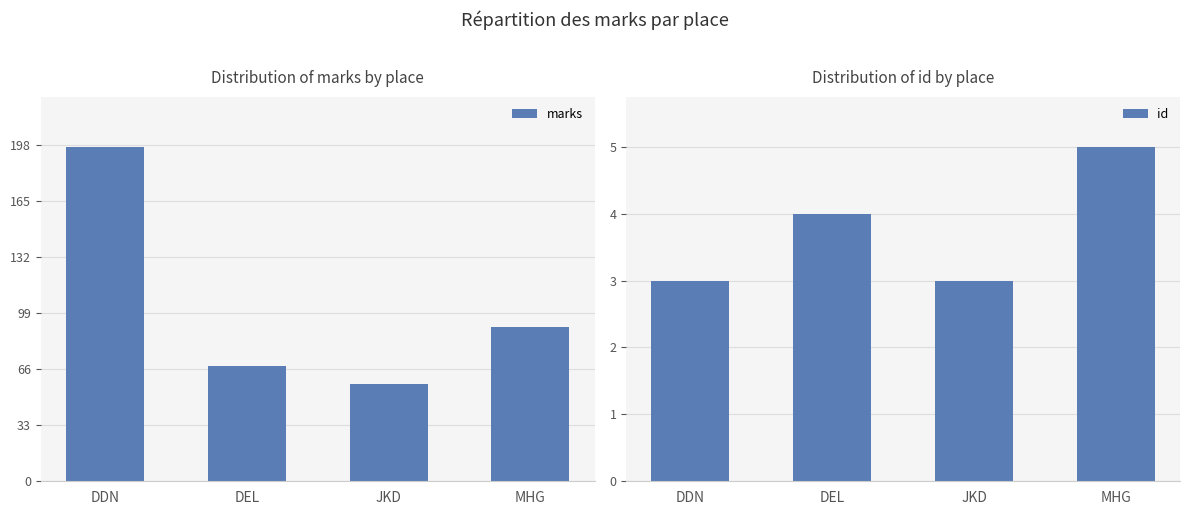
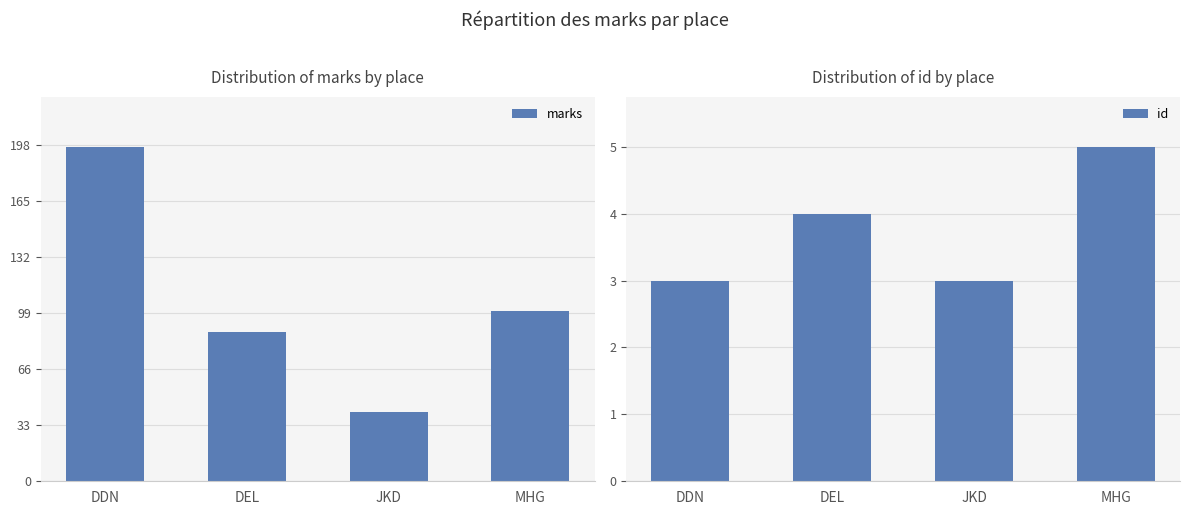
  {
    "Distribution of marks by place": {
      "DDN": 197,
-     "DEL": 68,
-     "JKD": 57,
-     "MHG": 91
+     "DEL": 88,
+     "JKD": 41,
+     "MHG": 100
    },
    "Distribution of id by place": {
      "DDN": 3.0,
      "DEL": 4.0,
      "JKD": 3.0,
      "MHG": 5.0
    }
  }
